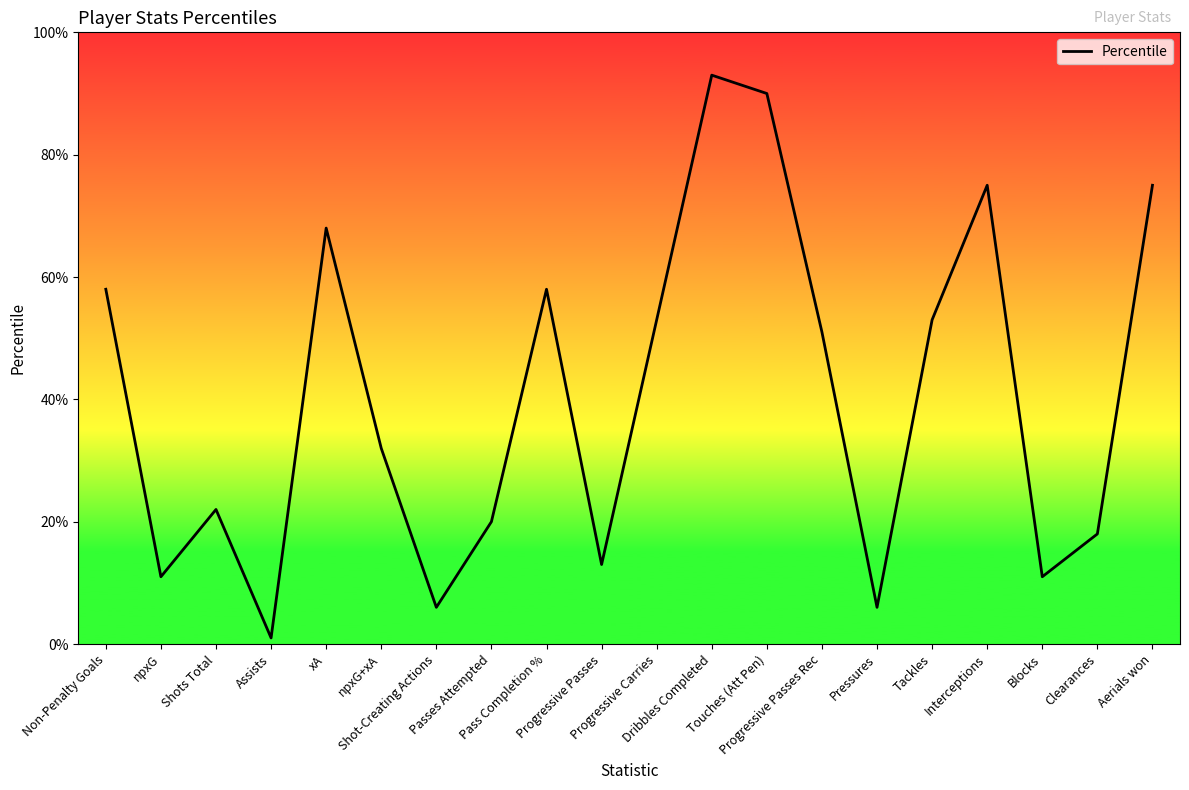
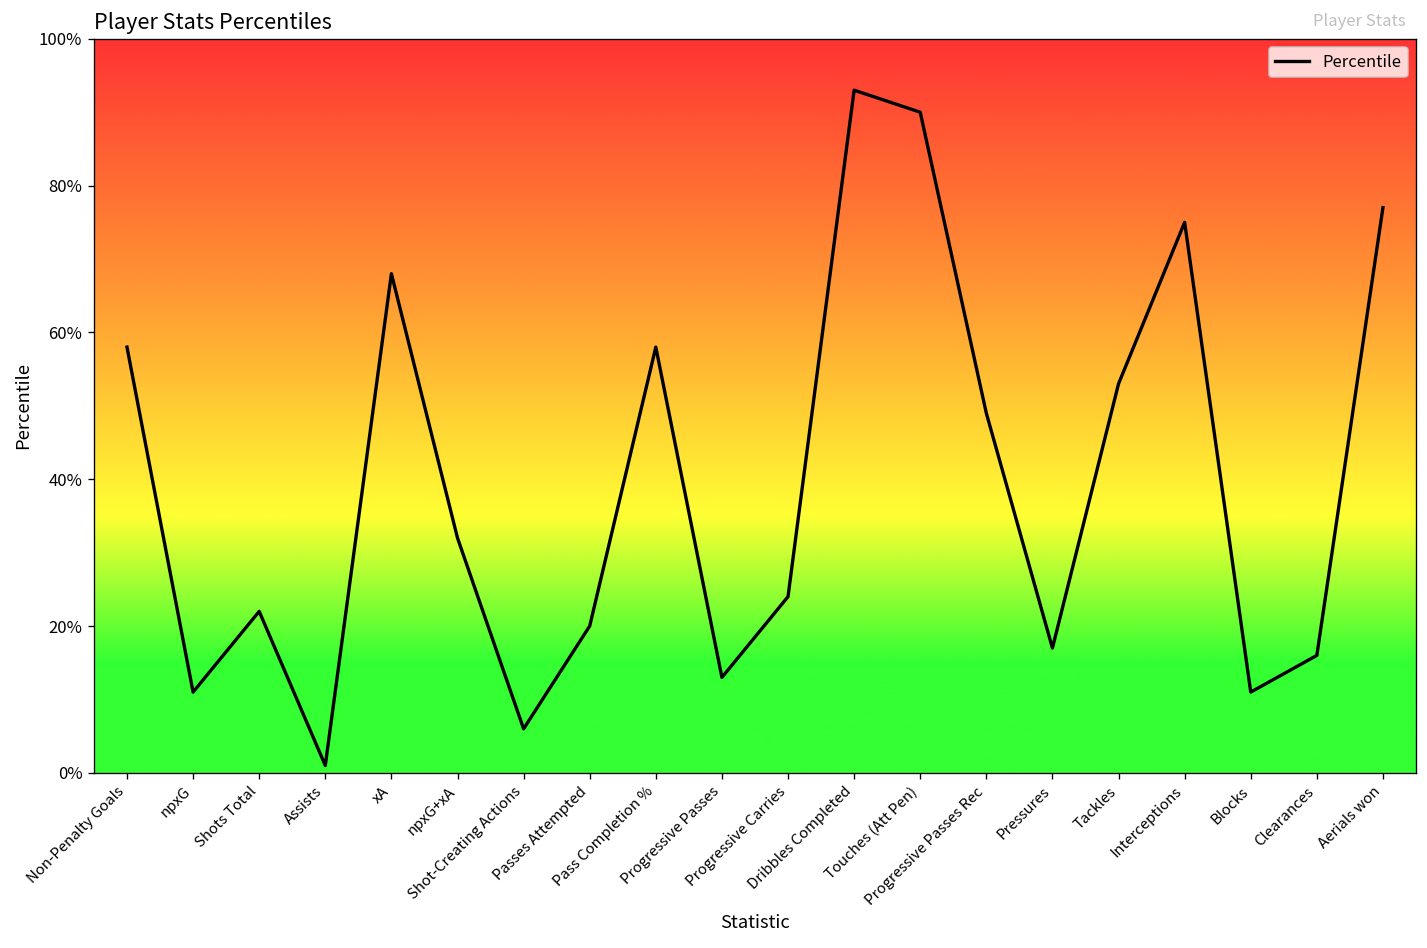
  {
    "Non-Penalty Goals": "58%",
    "npxG": "11%",
    "Shots Total": "22%",
    "Assists": "1%",
    "xA": "68%",
    "npxG+xA": "32%",
    "Shot-Creating Actions": "6%",
    "Passes Attempted": "20%",
    "Pass Completion %": "58%",
    "Progressive Passes": "13%",
-   "Progressive Carries": "53%",
+   "Progressive Carries": "24%",
    "Dribbles Completed": "93%",
    "Touches (Att Pen)": "90%",
-   "Progressive Passes Rec": "51%",
-   "Pressures": "6%",
+   "Progressive Passes Rec": "49%",
+   "Pressures": "17%",
    "Tackles": "53%",
    "Interceptions": "75%",
    "Blocks": "11%",
-   "Clearances": "18%",
-   "Aerials won": "75%"
+   "Clearances": "16%",
+   "Aerials won": "77%"
  }
